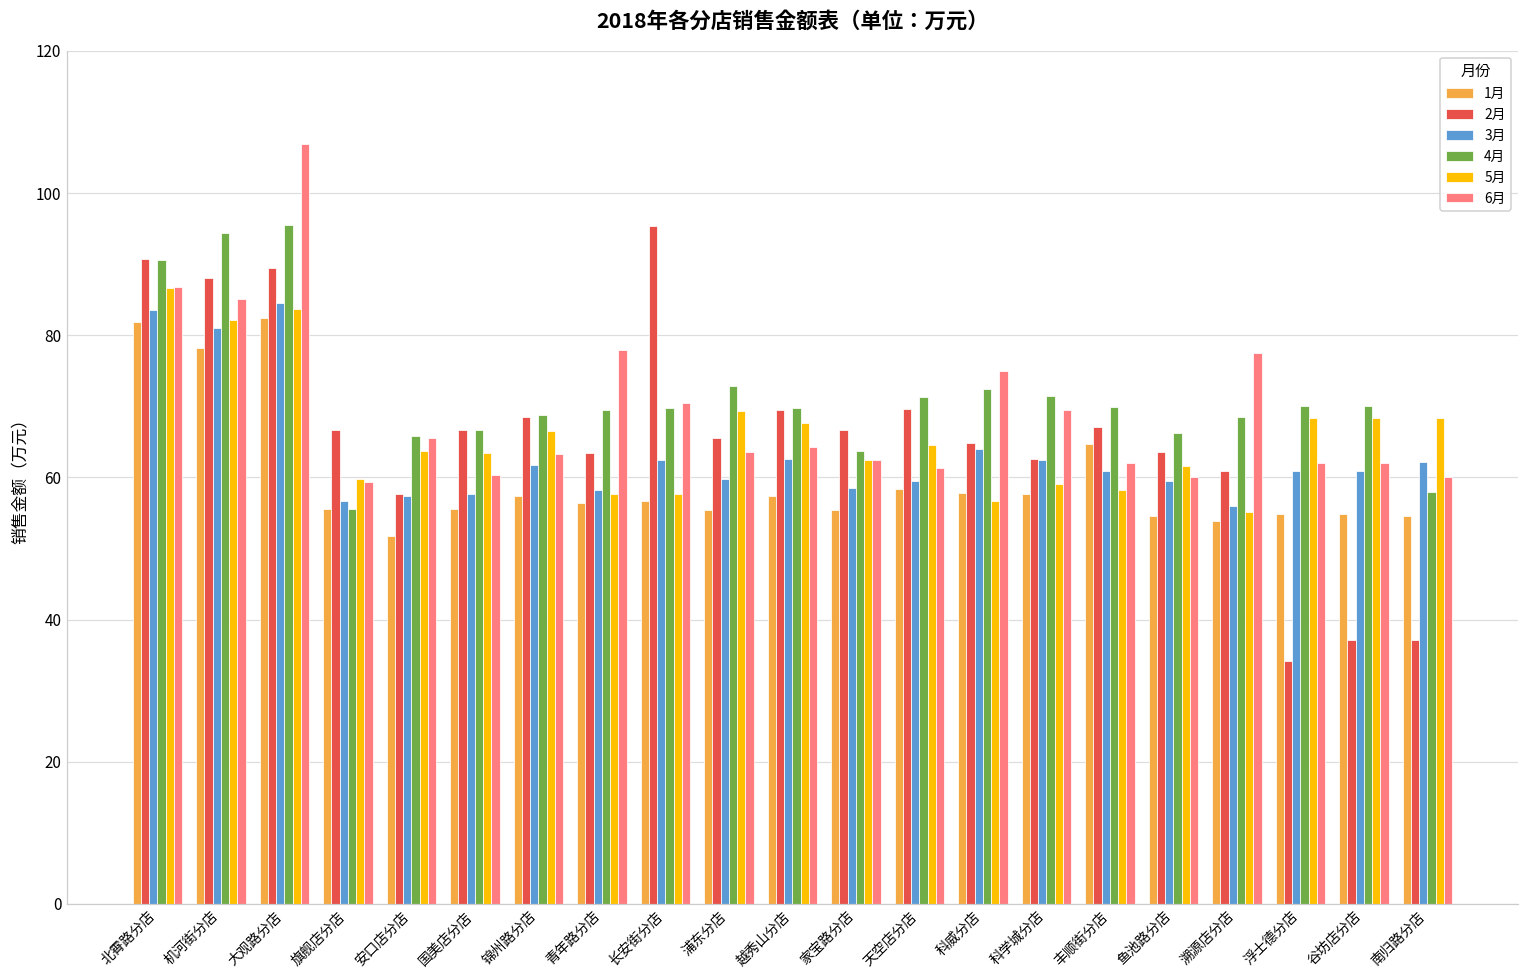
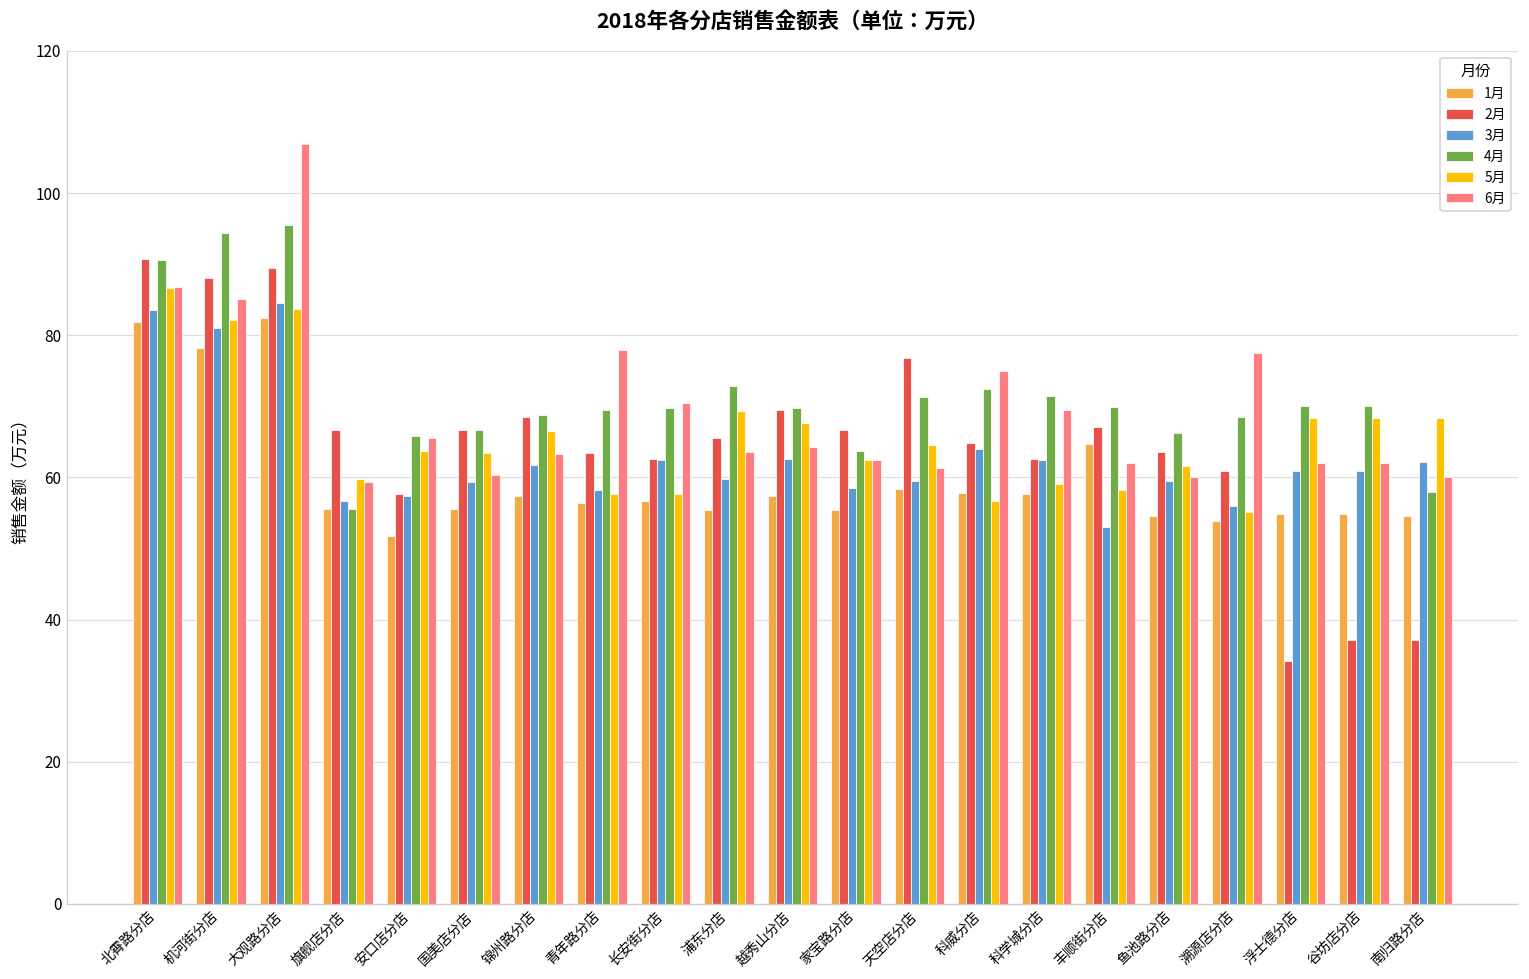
  {
    "1月": {
      "北霄路分店": 82,
      "机河街分店": 78,
      "大观路分店": 82,
      "旗舰店分店": 56,
      "安口店分店": 52,
      "国美店分店": 56,
      "锦州路分店": 57,
      "青年路分店": 56,
      "长安街分店": 57,
      "浦东分店": 55,
      "越秀山分店": 57,
      "家宝路分店": 55,
      "天空店分店": 58,
      "科威分店": 58,
      "科学城分店": 58,
      "丰顺街分店": 65,
      "鱼池路分店": 55,
      "溯源店分店": 54,
      "浮士德分店": 55,
      "谷坊店分店": 55,
      "南归路分店": 55
    },
    "2月": {
      "北霄路分店": 91,
      "机河街分店": 88,
      "大观路分店": 89,
      "旗舰店分店": 67,
      "安口店分店": 58,
      "国美店分店": 67,
      "锦州路分店": 68,
      "青年路分店": 63,
-     "长安街分店": 95,
+     "长安街分店": 63,
      "浦东分店": 66,
      "越秀山分店": 69,
      "家宝路分店": 67,
-     "天空店分店": 70,
+     "天空店分店": 77,
      "科威分店": 65,
      "科学城分店": 63,
      "丰顺街分店": 67,
      "鱼池路分店": 64,
      "溯源店分店": 61,
      "浮士德分店": 34,
      "谷坊店分店": 37,
      "南归路分店": 37
    },
    "3月": {
      "北霄路分店": 84,
      "机河街分店": 81,
      "大观路分店": 84,
      "旗舰店分店": 57,
      "安口店分店": 57,
-     "国美店分店": 58,
+     "国美店分店": 59,
      "锦州路分店": 62,
      "青年路分店": 58,
      "长安街分店": 62,
      "浦东分店": 60,
      "越秀山分店": 63,
      "家宝路分店": 59,
      "天空店分店": 60,
      "科威分店": 64,
      "科学城分店": 63,
-     "丰顺街分店": 61,
+     "丰顺街分店": 53,
      "鱼池路分店": 59,
      "溯源店分店": 56,
      "浮士德分店": 61,
      "谷坊店分店": 61,
      "南归路分店": 62
    },
    "4月": {
      "北霄路分店": 91,
      "机河街分店": 94,
      "大观路分店": 96,
      "旗舰店分店": 56,
      "安口店分店": 66,
      "国美店分店": 67,
      "锦州路分店": 69,
      "青年路分店": 69,
      "长安街分店": 70,
      "浦东分店": 73,
      "越秀山分店": 70,
      "家宝路分店": 64,
      "天空店分店": 71,
      "科威分店": 72,
      "科学城分店": 72,
      "丰顺街分店": 70,
      "鱼池路分店": 66,
      "溯源店分店": 69,
      "浮士德分店": 70,
      "谷坊店分店": 70,
      "南归路分店": 58
    },
    "5月": {
      "北霄路分店": 87,
      "机河街分店": 82,
      "大观路分店": 84,
      "旗舰店分店": 60,
      "安口店分店": 64,
      "国美店分店": 63,
      "锦州路分店": 67,
      "青年路分店": 58,
      "长安街分店": 58,
      "浦东分店": 69,
      "越秀山分店": 68,
      "家宝路分店": 62,
      "天空店分店": 65,
      "科威分店": 57,
      "科学城分店": 59,
      "丰顺街分店": 58,
      "鱼池路分店": 62,
      "溯源店分店": 55,
      "浮士德分店": 68,
      "谷坊店分店": 68,
      "南归路分店": 68
    },
    "6月": {
      "北霄路分店": 87,
      "机河街分店": 85,
      "大观路分店": 107,
      "旗舰店分店": 59,
      "安口店分店": 65,
      "国美店分店": 60,
      "锦州路分店": 63,
      "青年路分店": 78,
      "长安街分店": 70,
      "浦东分店": 64,
      "越秀山分店": 64,
      "家宝路分店": 62,
      "天空店分店": 61,
      "科威分店": 75,
      "科学城分店": 69,
      "丰顺街分店": 62,
      "鱼池路分店": 60,
      "溯源店分店": 77,
      "浮士德分店": 62,
      "谷坊店分店": 62,
      "南归路分店": 60
    }
  }
